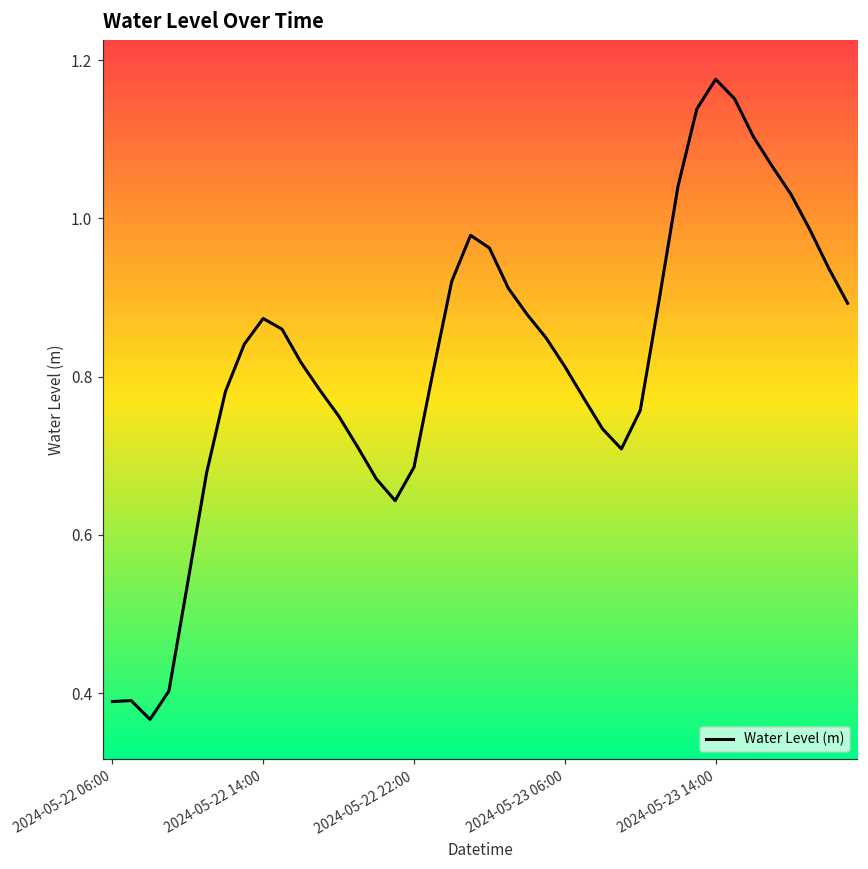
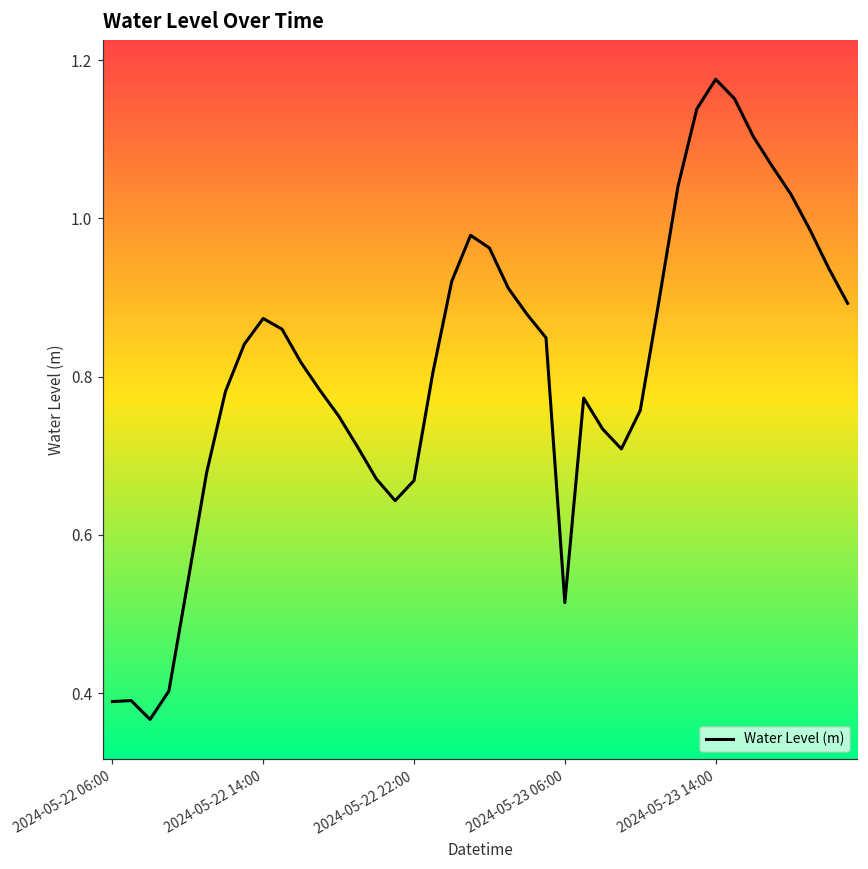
  {
    "2024-05-22 06:00": 0.39,
    "2024-05-22 14:00": 0.87,
-   "2024-05-22 22:00": 0.69,
-   "2024-05-23 06:00": 0.81,
+   "2024-05-22 22:00": 0.67,
+   "2024-05-23 06:00": 0.51,
    "2024-05-23 14:00": 1.18
  }
